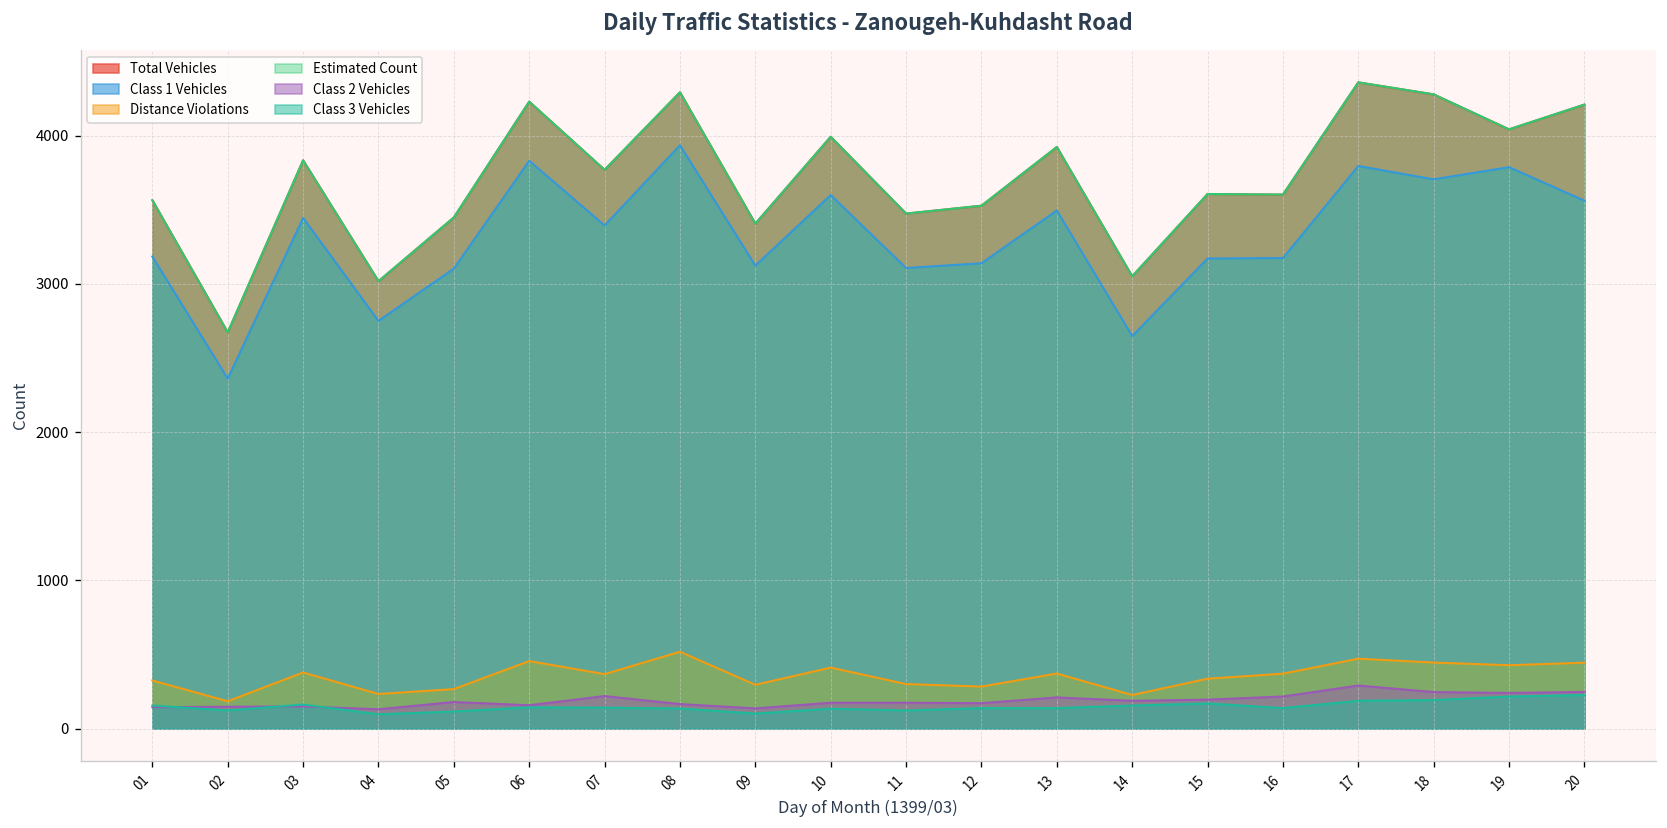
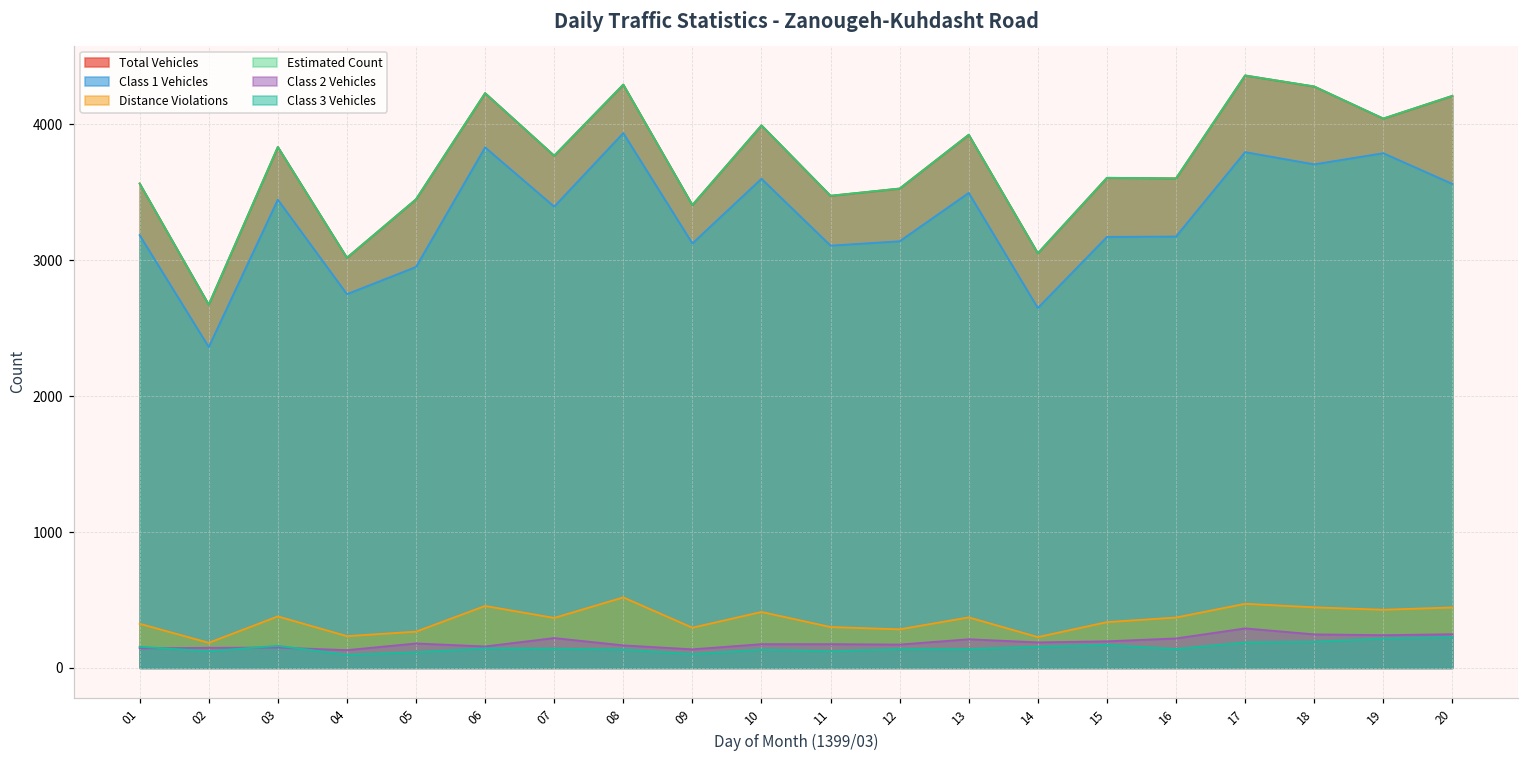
  {
    "Class 1 Vehicles": {
      "01": 3180,
      "02": 2360,
      "03": 3450,
      "04": 2750,
-     "05": 3100,
+     "05": 2950,
      "06": 3830,
      "07": 3390,
      "08": 3940,
      "09": 3120,
      "10": 3600,
      "11": 3110,
      "12": 3140,
      "13": 3500,
      "14": 2650,
      "15": 3170,
      "16": 3170,
      "17": 3800,
      "18": 3710,
      "19": 3790,
      "20": 3560
    },
    "Distance Violations": {
      "01": 330,
      "02": 190,
      "03": 380,
      "04": 230,
      "05": 270,
      "06": 460,
      "07": 370,
      "08": 520,
      "09": 300,
      "10": 410,
      "11": 300,
      "12": 280,
      "13": 370,
      "14": 230,
      "15": 340,
      "16": 370,
      "17": 470,
      "18": 450,
      "19": 430,
      "20": 450
    },
    "Class 2 Vehicles": {
      "02": 150,
      "04": 130,
      "05": 180,
      "07": 220,
      "08": 170,
      "09": 140,
      "10": 180,
      "11": 180,
      "12": 170,
      "13": 210,
      "14": 190,
      "15": 200,
      "16": 220,
      "17": 290,
      "18": 250,
      "19": 240,
      "20": 250
    }
  }
